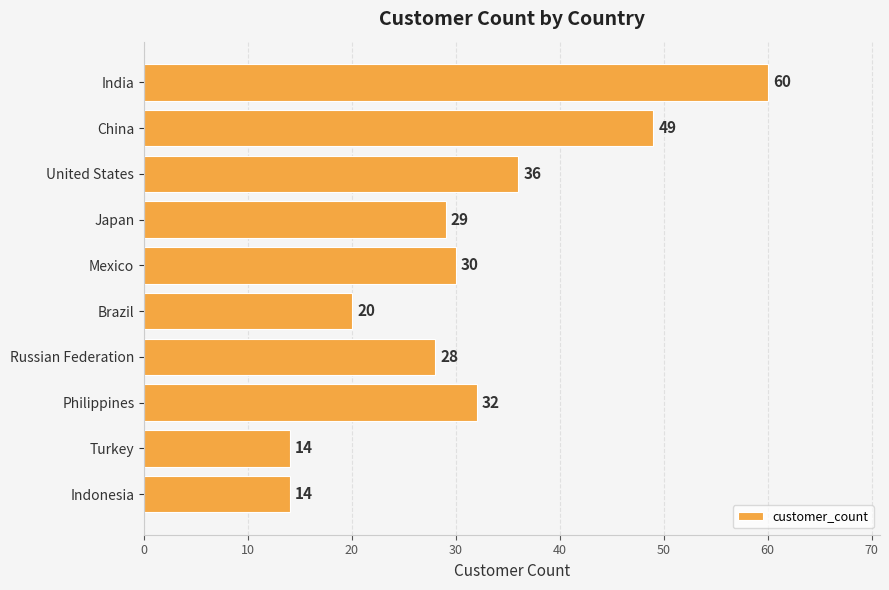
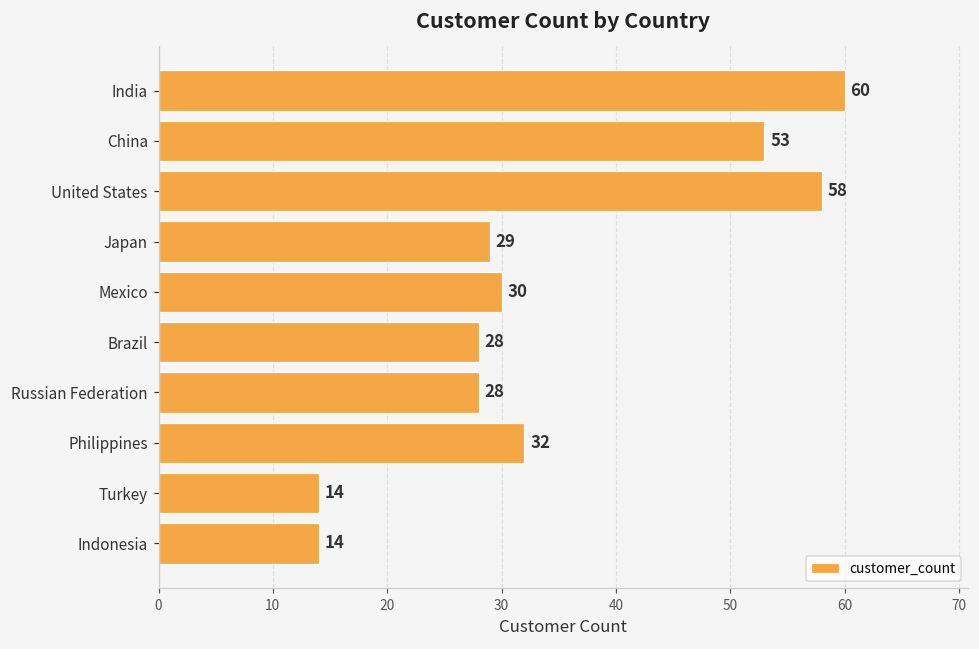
  {
    "India": 60,
-   "China": 49,
-   "United States": 36,
+   "China": 53,
+   "United States": 58,
    "Japan": 29,
    "Mexico": 30,
-   "Brazil": 20,
+   "Brazil": 28,
    "Russian Federation": 28,
    "Philippines": 32,
    "Turkey": 14,
    "Indonesia": 14
  }
